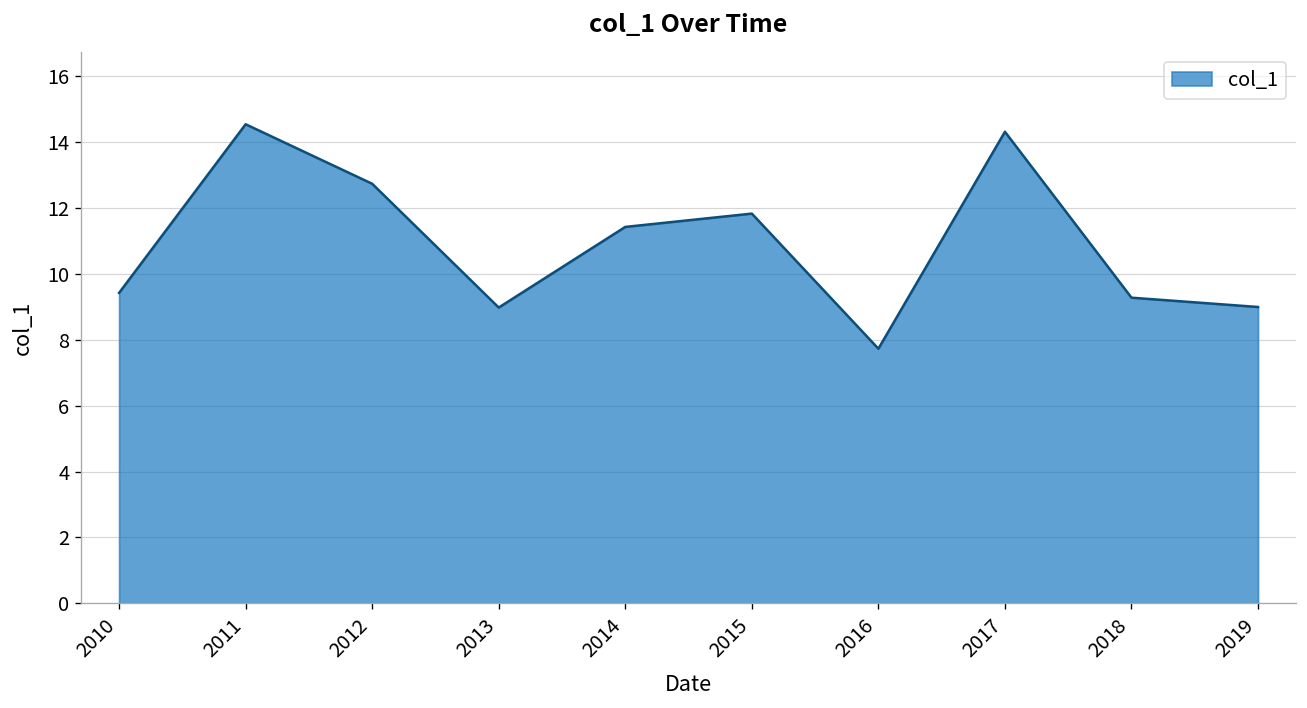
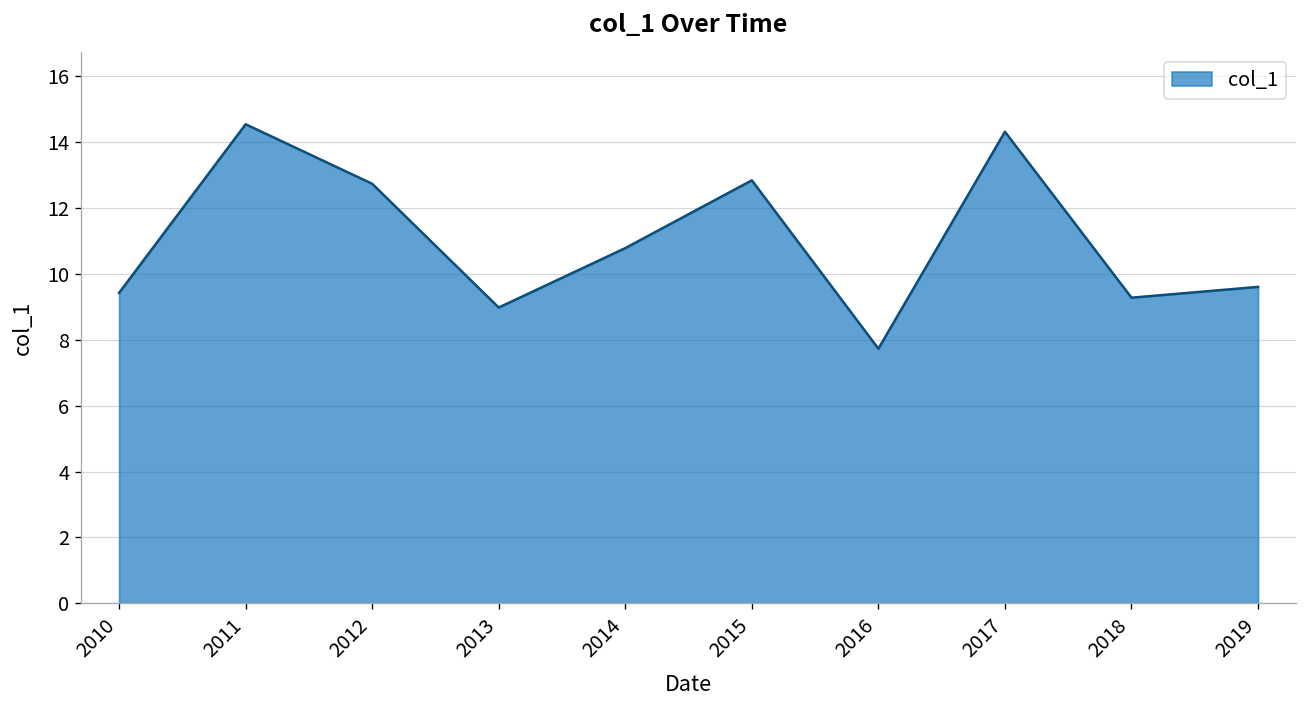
  {
    "2010": 9.4,
    "2011": 14.5,
    "2012": 12.7,
    "2013": 9.0,
-   "2014": 11.4,
-   "2015": 11.8,
+   "2014": 10.8,
+   "2015": 12.8,
    "2016": 7.7,
    "2017": 14.3,
    "2018": 9.3,
-   "2019": 9.0
+   "2019": 9.6
  }
